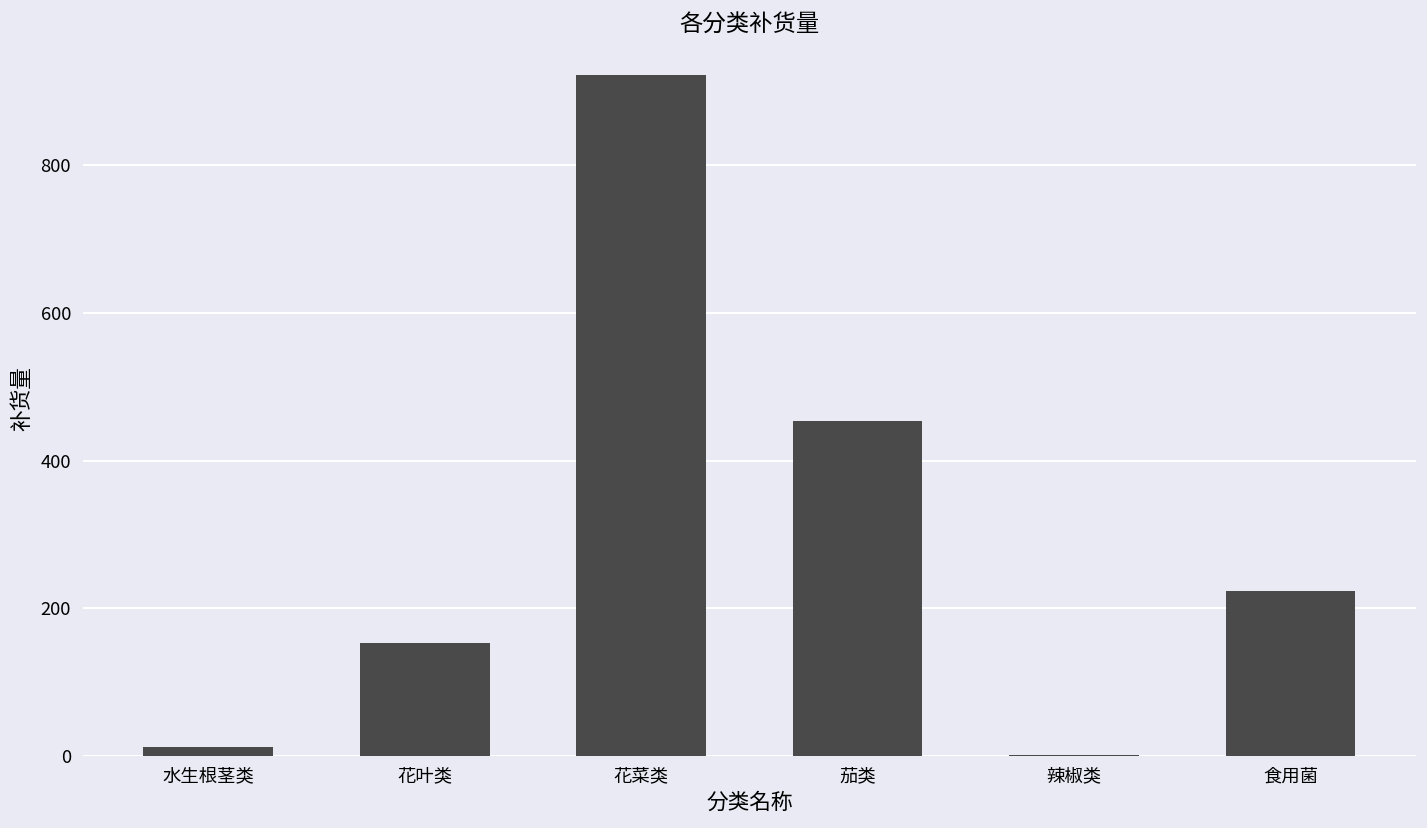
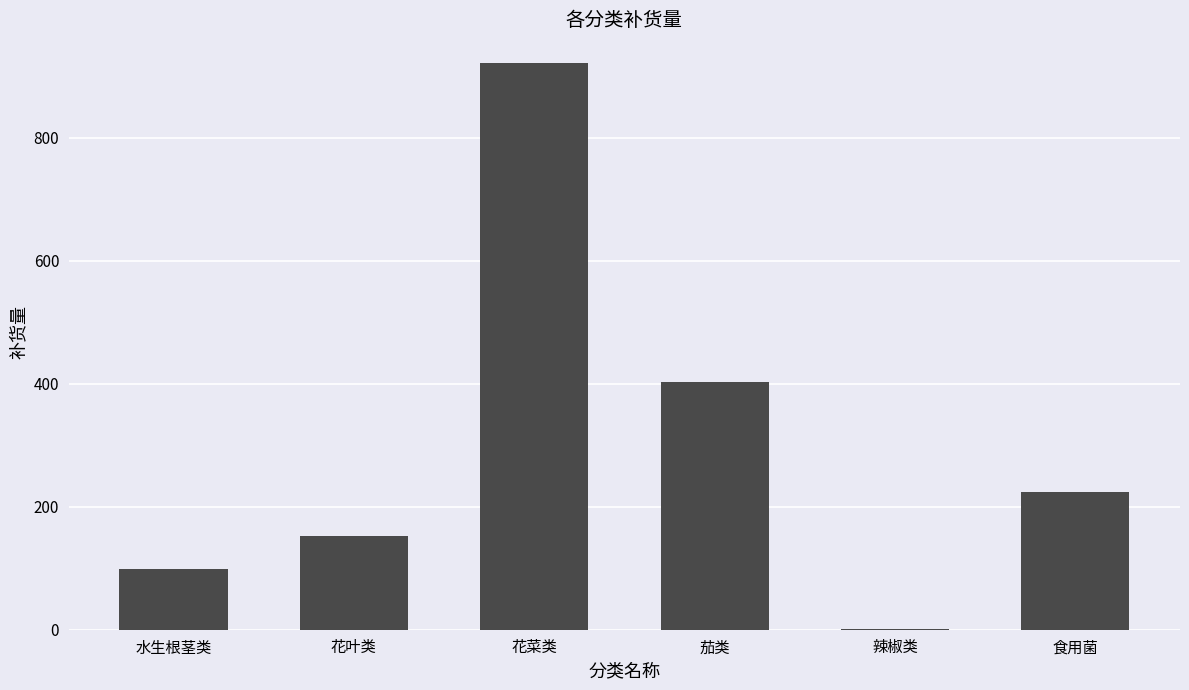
  {
-   "水生根茎类": 10,
+   "水生根茎类": 100,
    "花叶类": 150,
    "花菜类": 920,
-   "茄类": 450,
+   "茄类": 400,
    "食用菌": 220
  }
